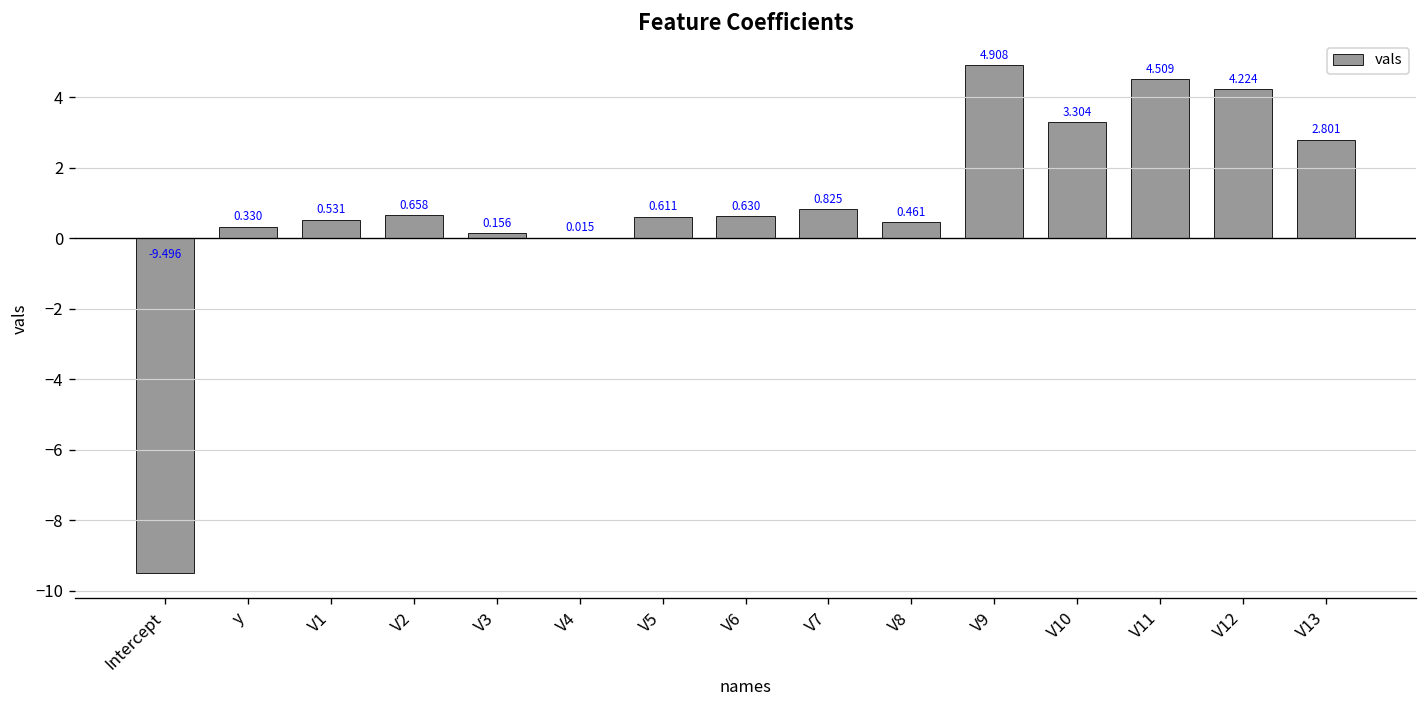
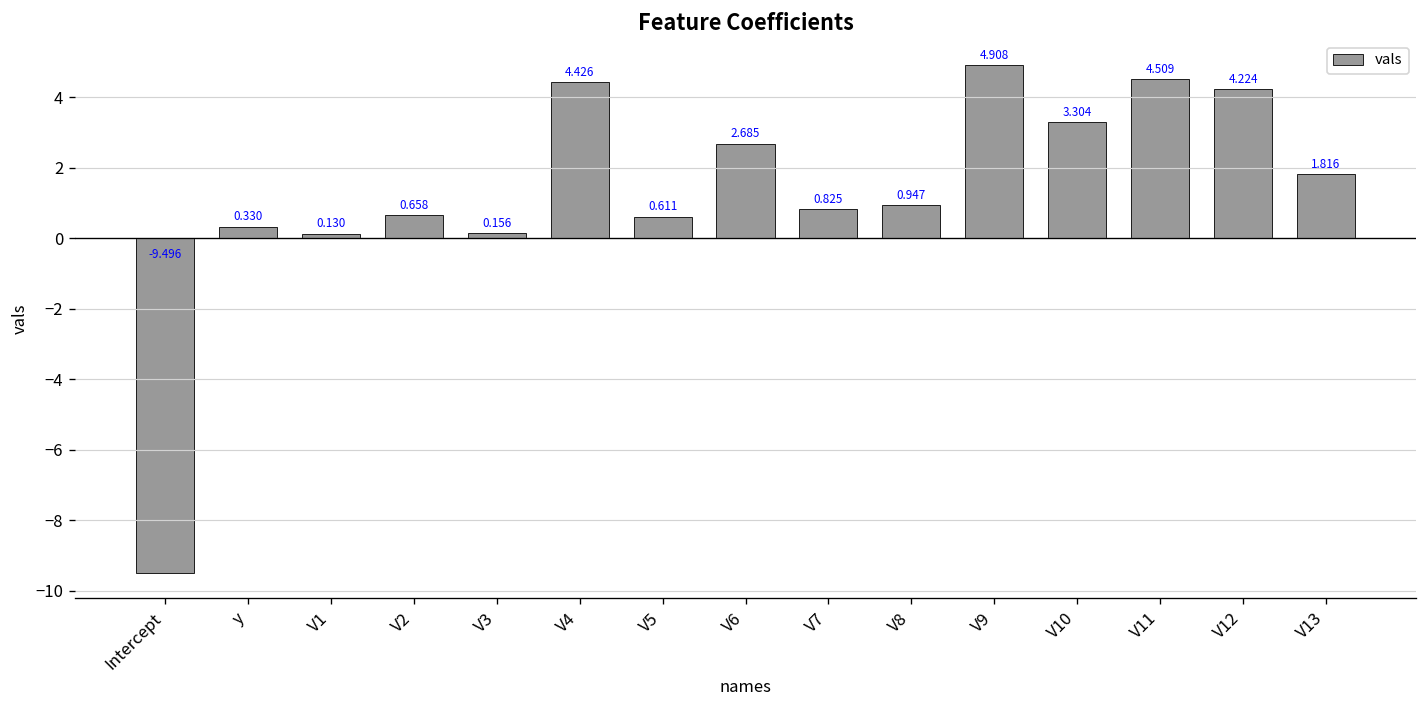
  {
    "Intercept": -9.496,
    "y": 0.330,
-   "V1": 0.531,
+   "V1": 0.130,
    "V2": 0.658,
    "V3": 0.156,
-   "V4": 0.015,
+   "V4": 4.426,
    "V5": 0.611,
-   "V6": 0.630,
+   "V6": 2.685,
    "V7": 0.825,
-   "V8": 0.461,
+   "V8": 0.947,
    "V9": 4.908,
    "V10": 3.304,
    "V11": 4.509,
    "V12": 4.224,
-   "V13": 2.801
+   "V13": 1.816
  }
